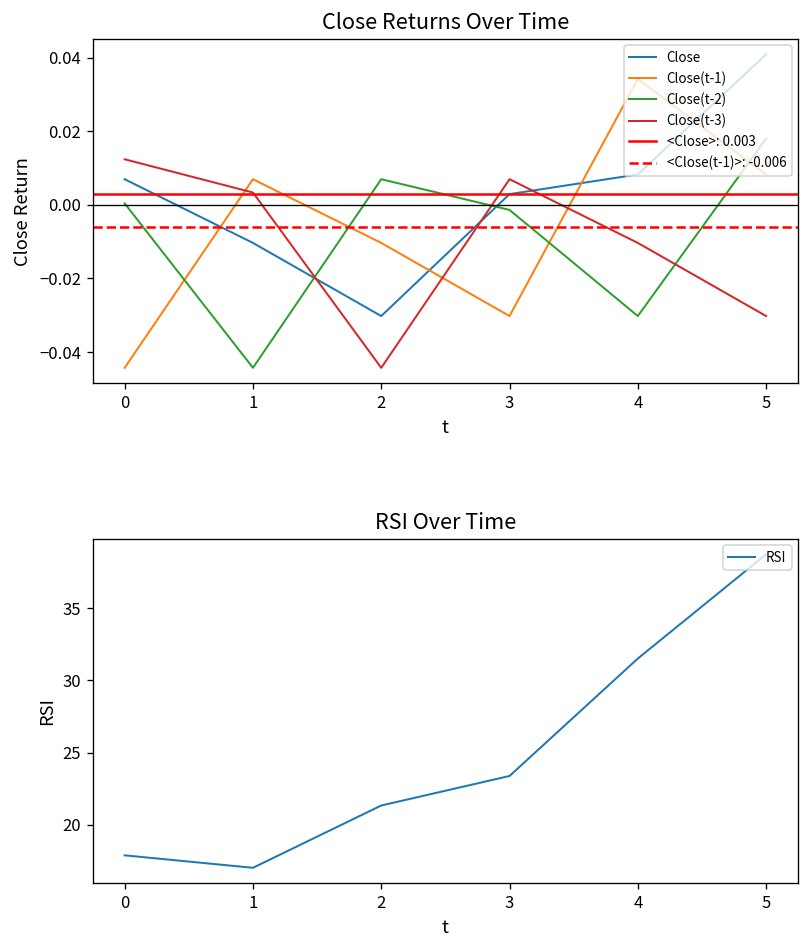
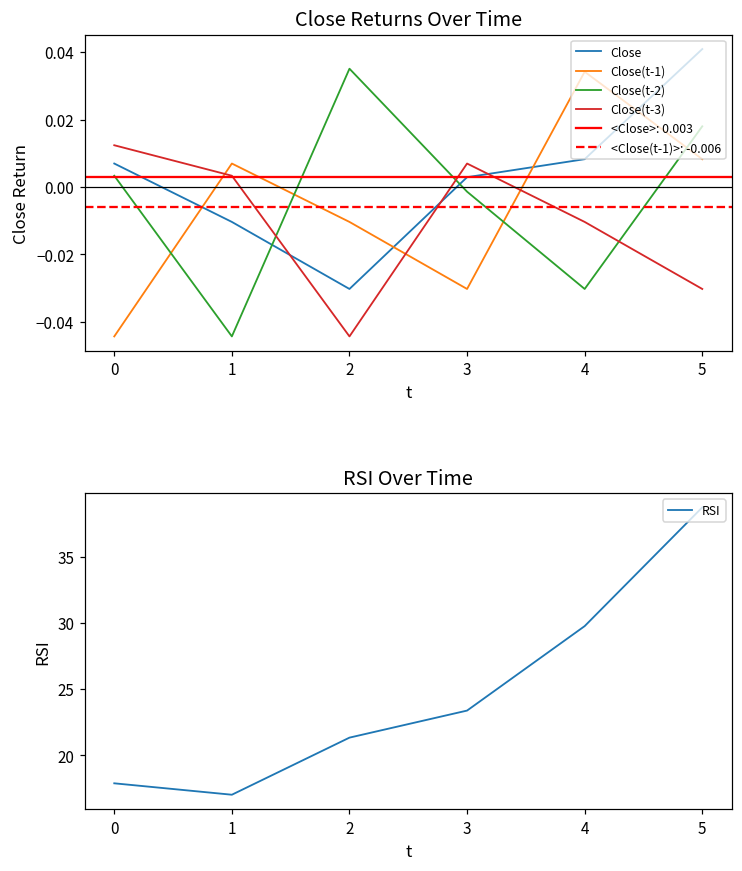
  {
    "Close Returns Over Time": {
      "Close": {
        "0": 0.007,
        "1": -0.010,
        "2": -0.030,
        "3": 0.003,
        "4": 0.008
      },
      "Close(t-1)": {
        "0": -0.044,
        "1": 0.007,
        "2": -0.010,
        "3": -0.030,
        "5": 0.008
      },
      "Close(t-2)": {
-       "0": 0.000,
+       "0": 0.003,
        "1": -0.044,
-       "2": 0.007,
+       "2": 0.035,
        "3": -0.001,
        "4": -0.030
      },
      "Close(t-3)": {
        "0": 0.012,
        "1": 0.003,
        "2": -0.044,
        "3": 0.007,
        "4": -0.010,
        "5": -0.030
      }
    },
    "RSI Over Time": {
      "0": 17.9,
      "1": 17.0,
      "2": 21.3,
      "3": 23.4,
-     "4": 31.5
+     "4": 29.8
    }
  }
